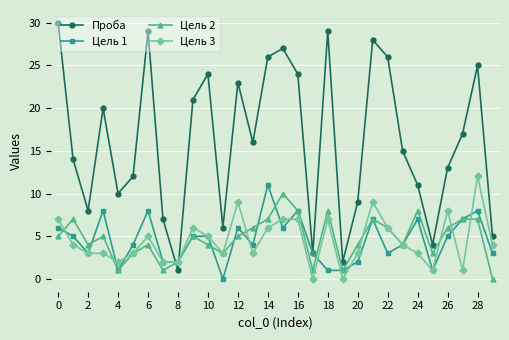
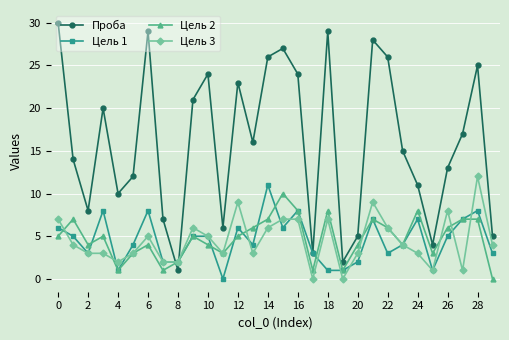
  {
    "Проба": {
      "2": 8,
      "4": 10,
      "8": 1,
      "10": 24,
      "12": 23,
      "14": 26,
      "16": 24,
      "18": 29,
-     "20": 9,
+     "20": 5,
      "22": 26,
      "24": 11,
      "26": 13,
      "28": 25
    }
  }
